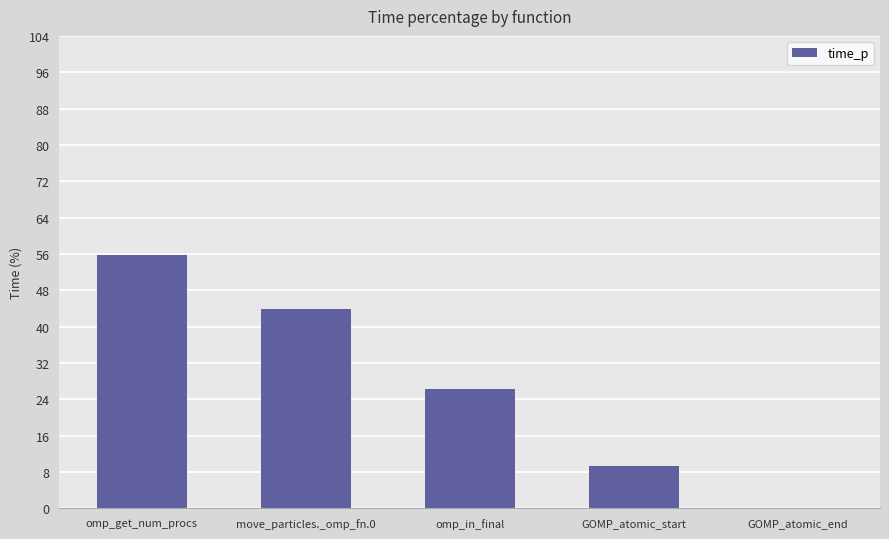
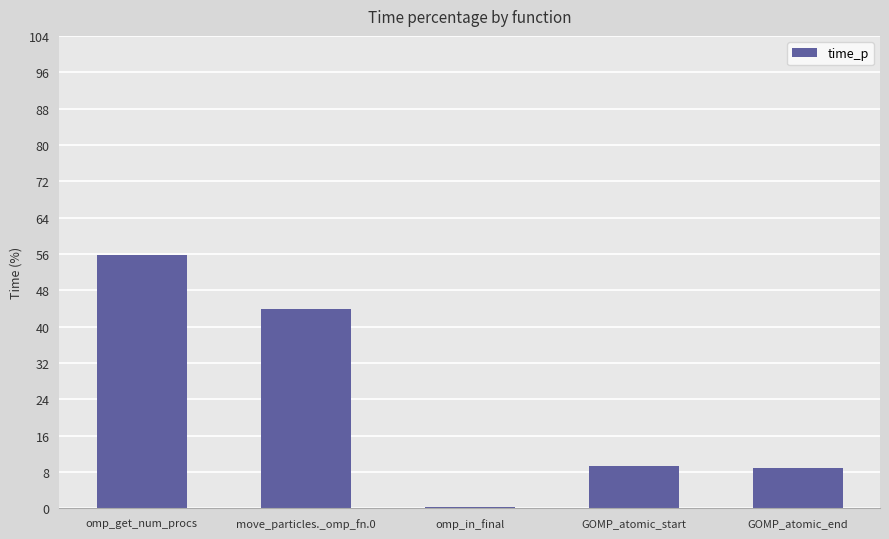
  {
    "omp_get_num_procs": 56,
    "move_particles._omp_fn.0": 44,
-   "omp_in_final": 26,
+   "omp_in_final": 0,
    "GOMP_atomic_start": 9,
-   "GOMP_atomic_end": 0
+   "GOMP_atomic_end": 9
  }
